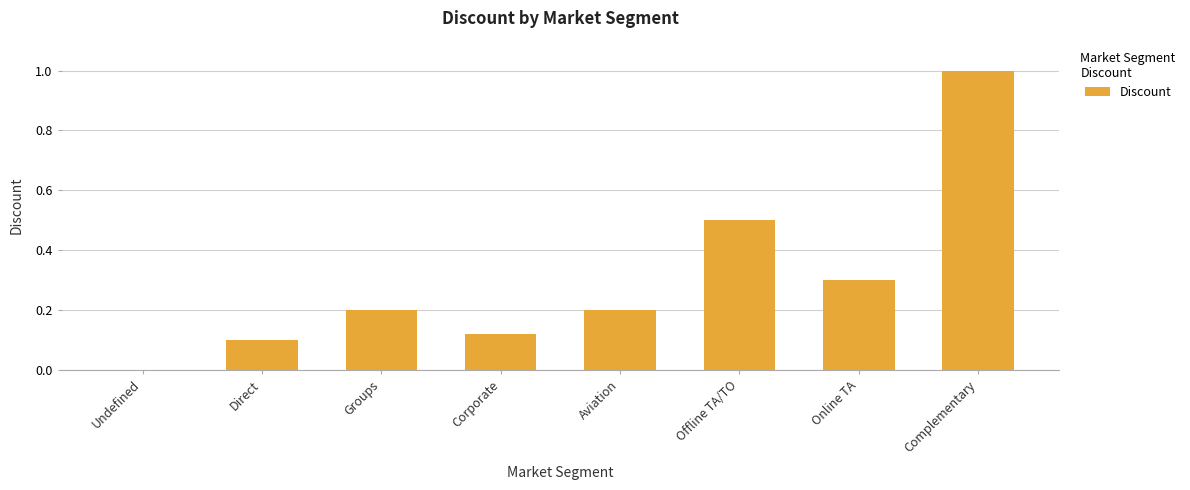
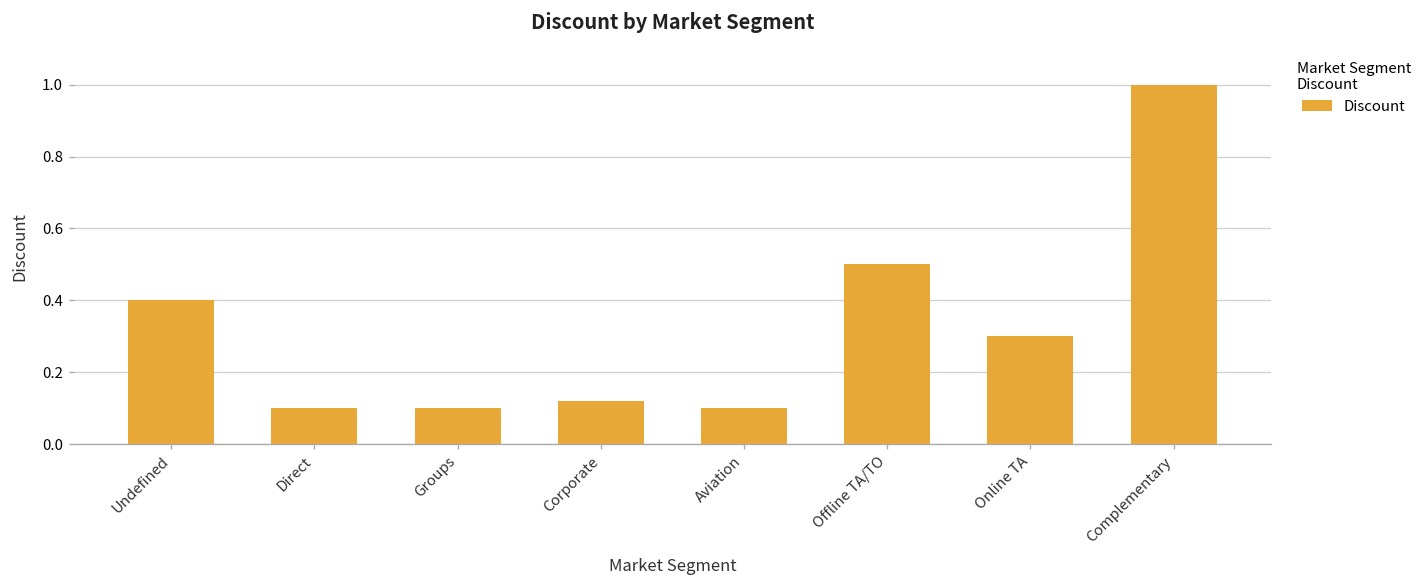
  {
-   "Undefined": 0.0,
+   "Undefined": 0.4,
    "Direct": 0.1,
-   "Groups": 0.2,
+   "Groups": 0.1,
    "Corporate": 0.12,
-   "Aviation": 0.2,
+   "Aviation": 0.1,
    "Offline TA/TO": 0.5,
    "Online TA": 0.3,
    "Complementary": 1.0
  }
